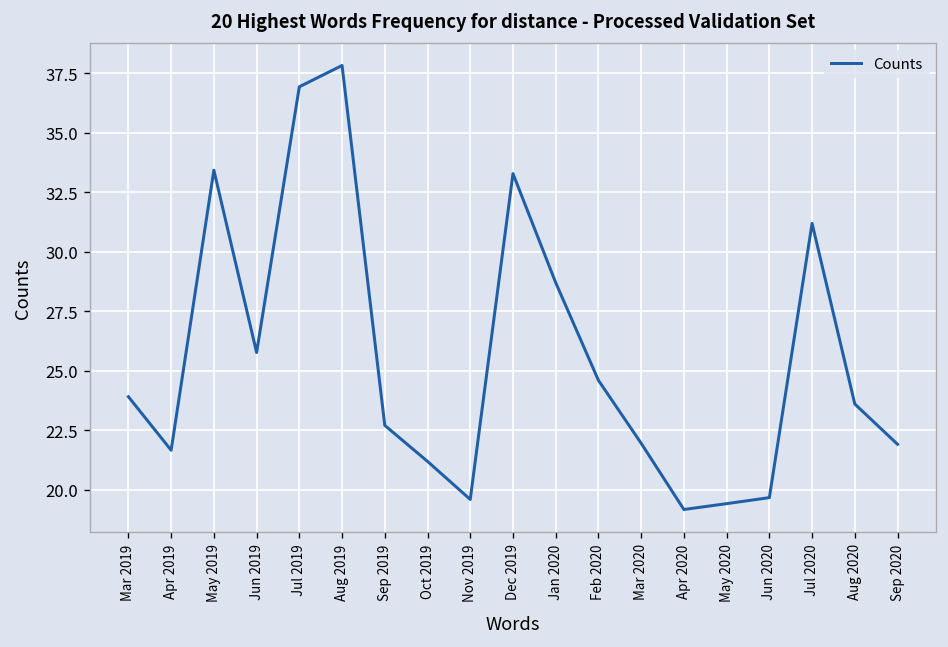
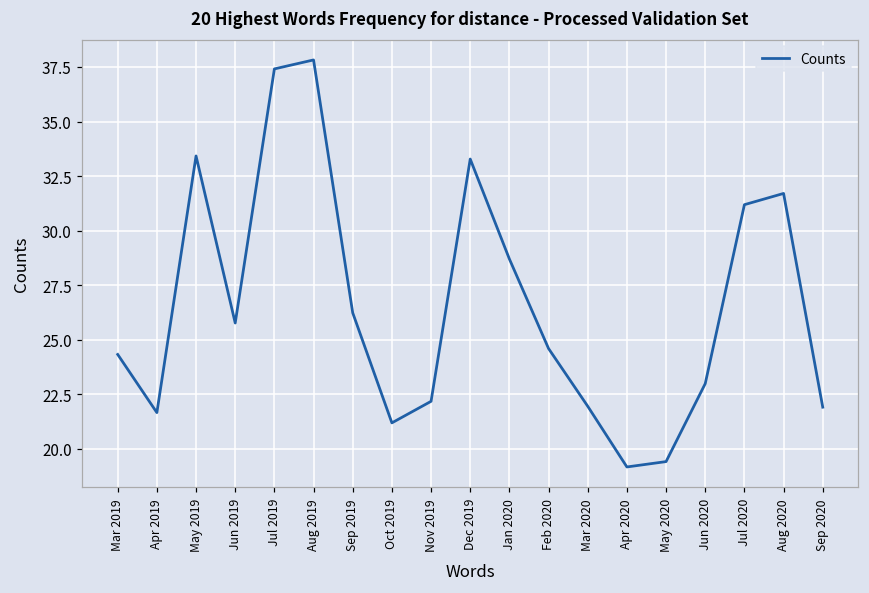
  {
-   "Mar 2019": 23.9,
+   "Mar 2019": 24.3,
    "Apr 2019": 21.7,
    "May 2019": 33.4,
    "Jun 2019": 25.8,
-   "Jul 2019": 36.9,
+   "Jul 2019": 37.4,
    "Aug 2019": 37.8,
-   "Sep 2019": 22.7,
+   "Sep 2019": 26.2,
    "Oct 2019": 21.2,
-   "Nov 2019": 19.6,
+   "Nov 2019": 22.2,
    "Dec 2019": 33.3,
    "Jan 2020": 28.7,
    "Feb 2020": 24.6,
    "Mar 2020": 21.9,
    "Apr 2020": 19.2,
    "May 2020": 19.4,
-   "Jun 2020": 19.7,
+   "Jun 2020": 23.0,
    "Jul 2020": 31.2,
-   "Aug 2020": 23.6,
+   "Aug 2020": 31.7,
    "Sep 2020": 21.9
  }
